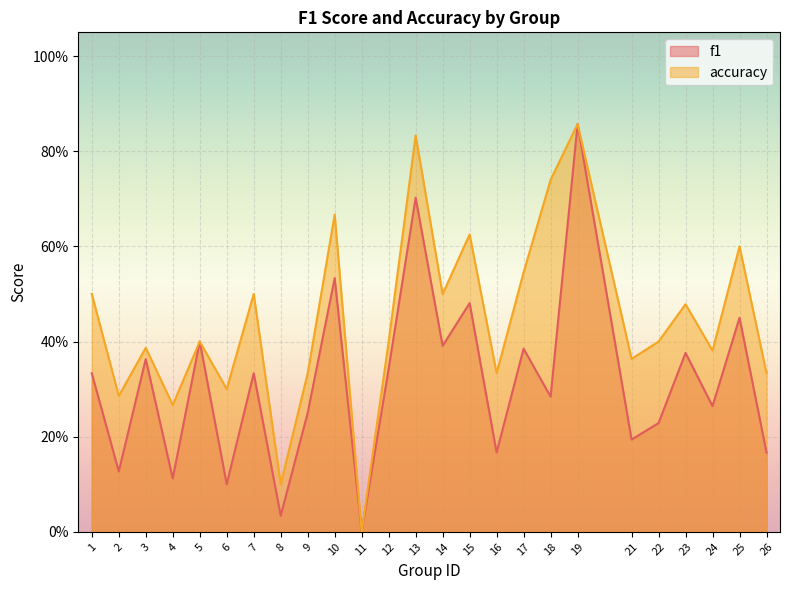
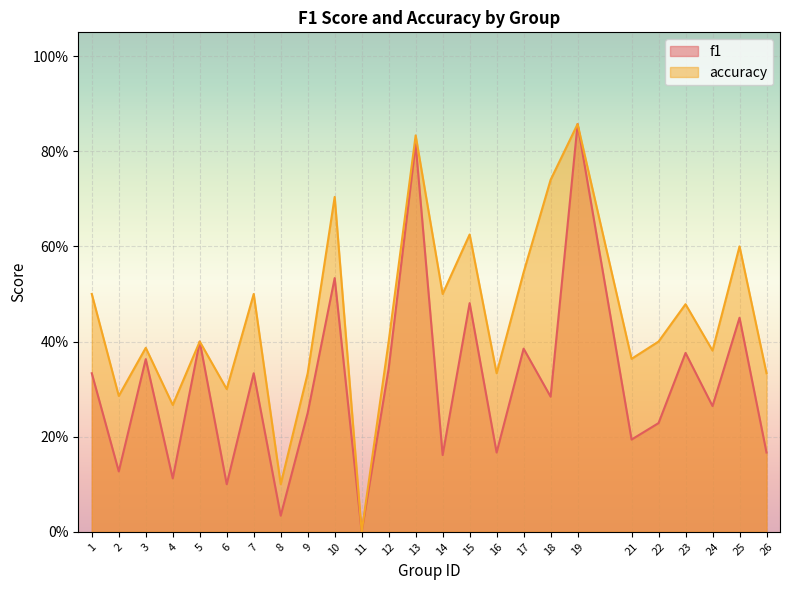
  {
    "f1": {
      "1": "33%",
      "2": "13%",
      "3": "36%",
      "4": "11%",
      "6": "10%",
      "7": "33%",
      "8": "3%",
      "9": "25%",
      "10": "53%",
      "12": "34%",
-     "13": "70%",
-     "14": "39%",
+     "13": "81%",
+     "14": "16%",
      "15": "48%",
      "16": "17%",
      "17": "39%",
      "18": "28%",
      "21": "19%",
      "22": "23%",
      "23": "38%",
      "24": "26%",
      "25": "45%",
      "26": "17%"
    },
    "accuracy": {
      "1": "50%",
      "2": "29%",
      "3": "39%",
      "4": "27%",
      "6": "30%",
      "7": "50%",
      "8": "10%",
      "9": "33%",
-     "10": "67%",
+     "10": "70%",
      "12": "40%",
      "13": "83%",
      "14": "50%",
      "15": "63%",
      "16": "33%",
      "17": "55%",
      "18": "74%",
      "21": "36%",
      "22": "40%",
      "23": "48%",
      "24": "38%",
      "25": "60%",
      "26": "33%"
    }
  }
